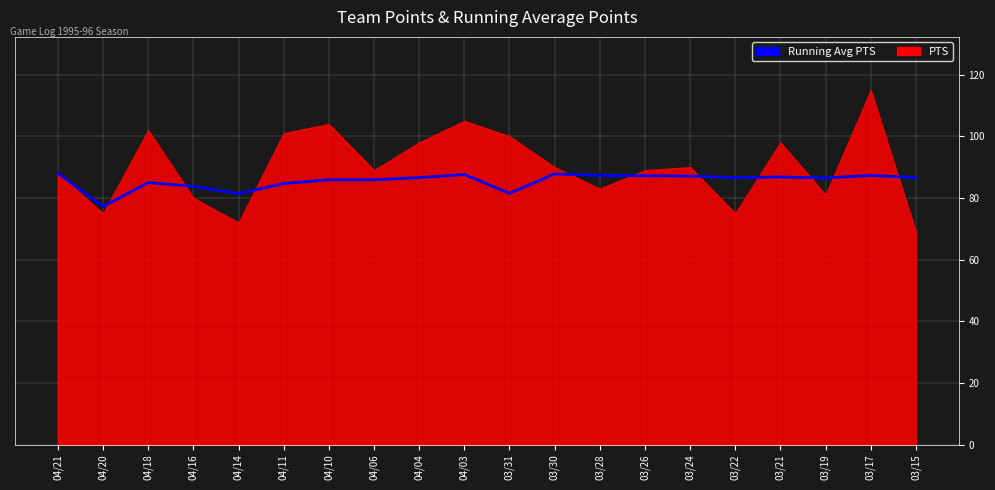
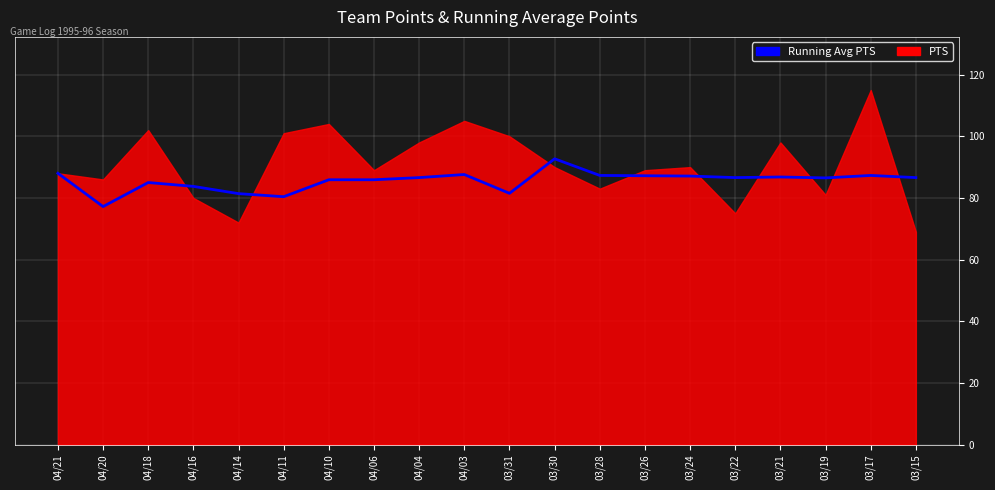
  {
    "PTS": {
-     "04/20": 75,
+     "04/20": 86,
      "04/18": 102,
      "04/16": 80,
      "04/14": 72,
      "04/11": 101,
      "04/10": 104,
      "04/06": 89,
      "04/04": 98,
      "04/03": 105,
      "03/31": 100,
      "03/30": 90,
      "03/28": 83,
      "03/26": 89,
      "03/24": 90,
      "03/22": 75,
      "03/21": 98,
      "03/19": 81,
      "03/17": 115,
      "03/15": 69
    },
    "Running Avg PTS": {
      "04/20": 77,
      "04/18": 85,
      "04/16": 84,
      "04/14": 81,
-     "04/11": 85,
+     "04/11": 80,
      "04/10": 86,
      "04/06": 86,
      "04/04": 87,
      "04/03": 88,
      "03/31": 82,
-     "03/30": 88,
+     "03/30": 93,
      "03/28": 87,
      "03/26": 87,
      "03/24": 87,
      "03/22": 87,
      "03/21": 87,
      "03/19": 87,
      "03/17": 87,
      "03/15": 87
    }
  }
